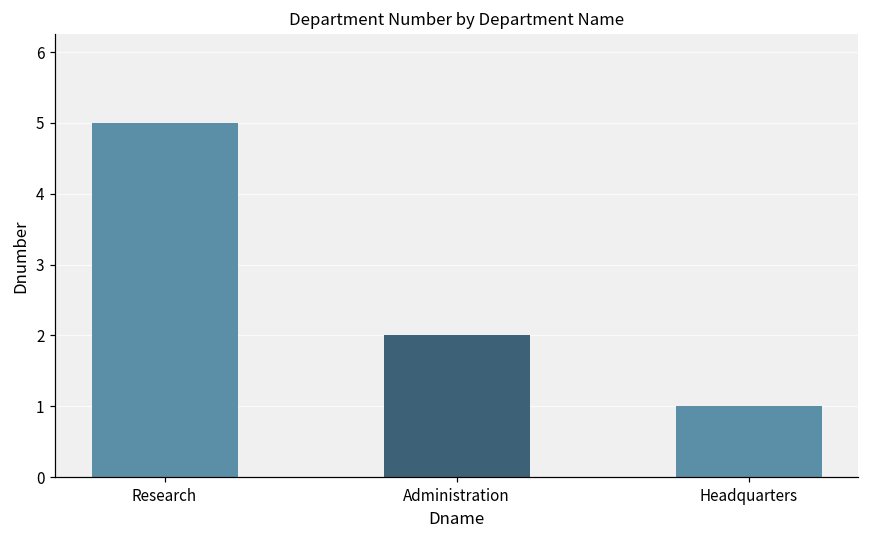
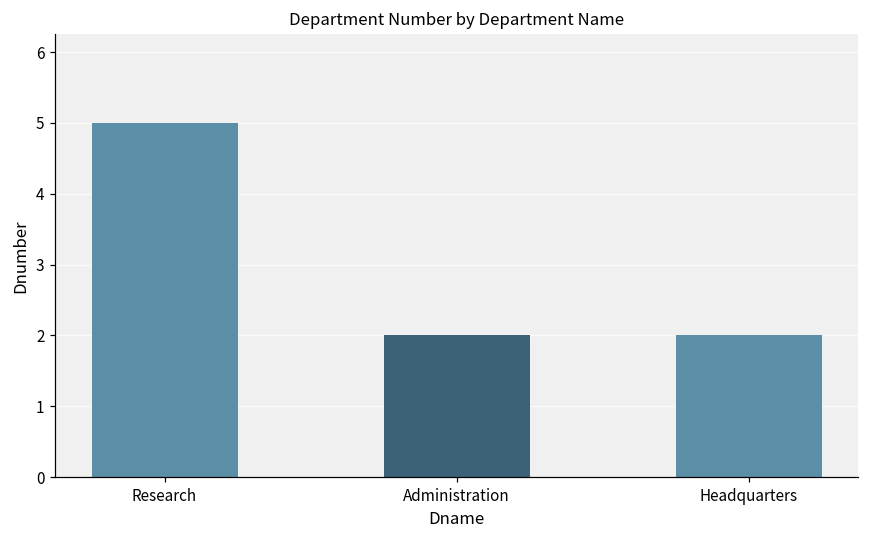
  {
    "Research": 5,
    "Administration": 2,
-   "Headquarters": 1
+   "Headquarters": 2
  }
